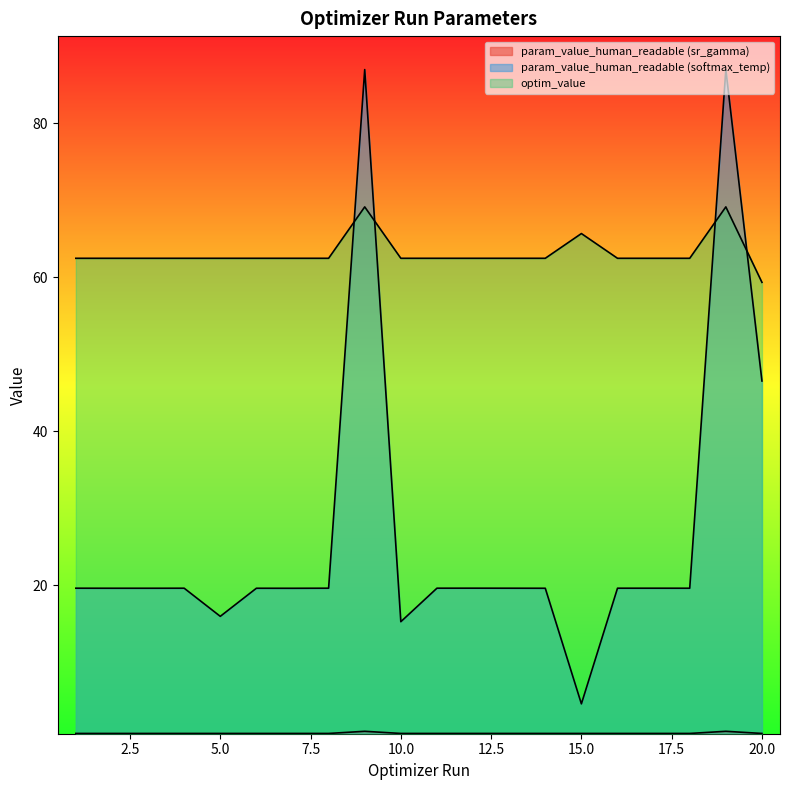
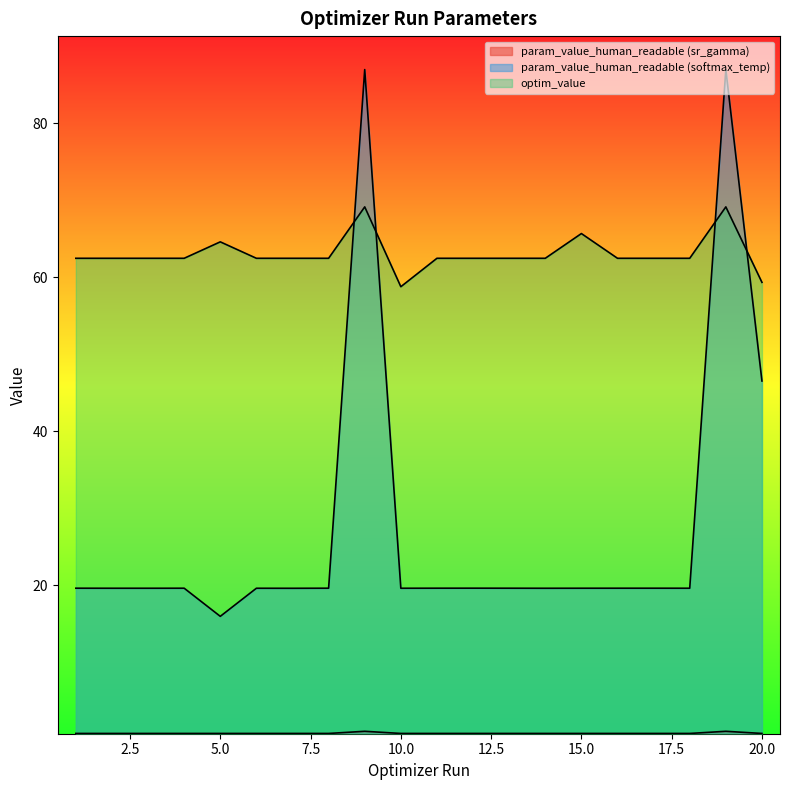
  {
    "param_value_human_readable (sr_gamma)": {
      "5.0": 1,
      "10.0": 1,
      "15.0": 1,
      "20.0": 1
    },
    "param_value_human_readable (softmax_temp)": {
      "5.0": 16,
-     "10.0": 15,
-     "15.0": 5,
+     "10.0": 20,
+     "15.0": 20,
      "20.0": 47
    },
    "optim_value": {
-     "5.0": 62,
-     "10.0": 62,
+     "5.0": 65,
+     "10.0": 59,
      "15.0": 66,
      "20.0": 59
    }
  }
